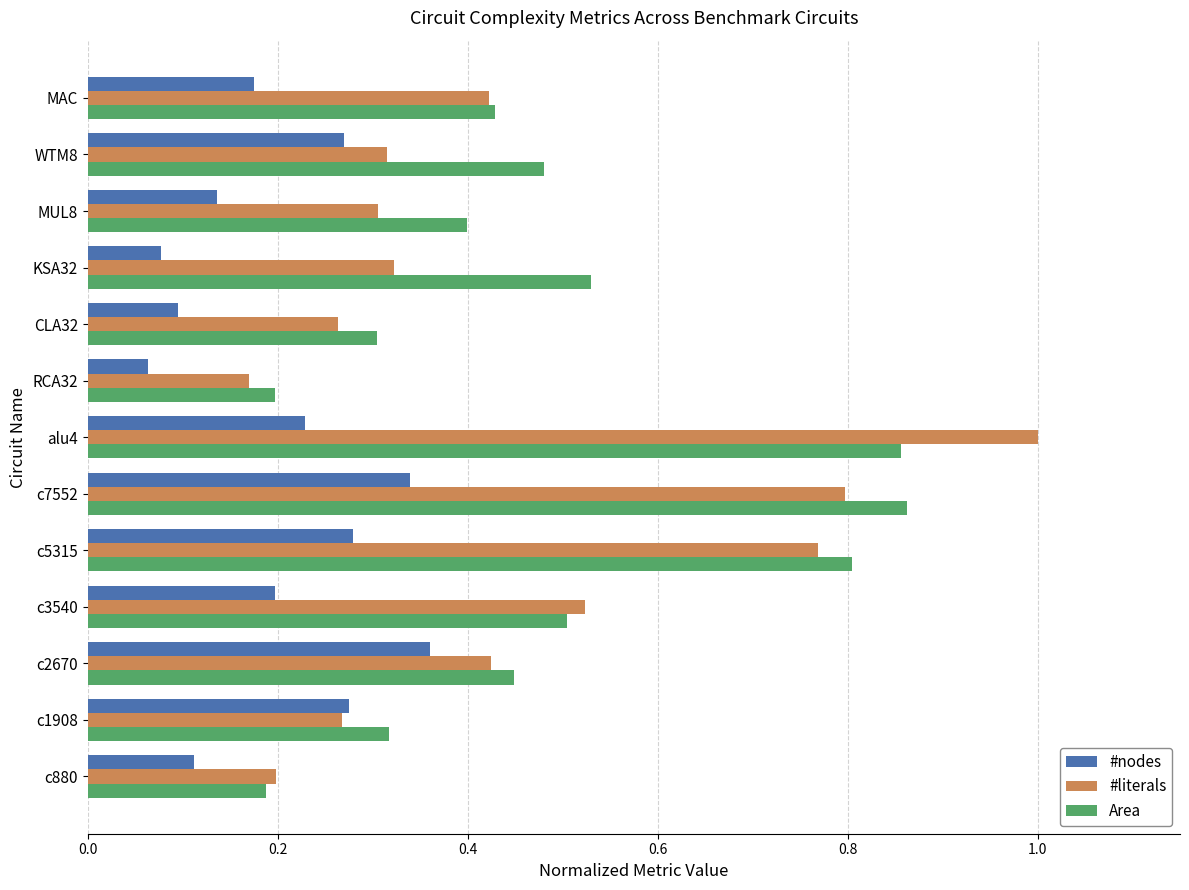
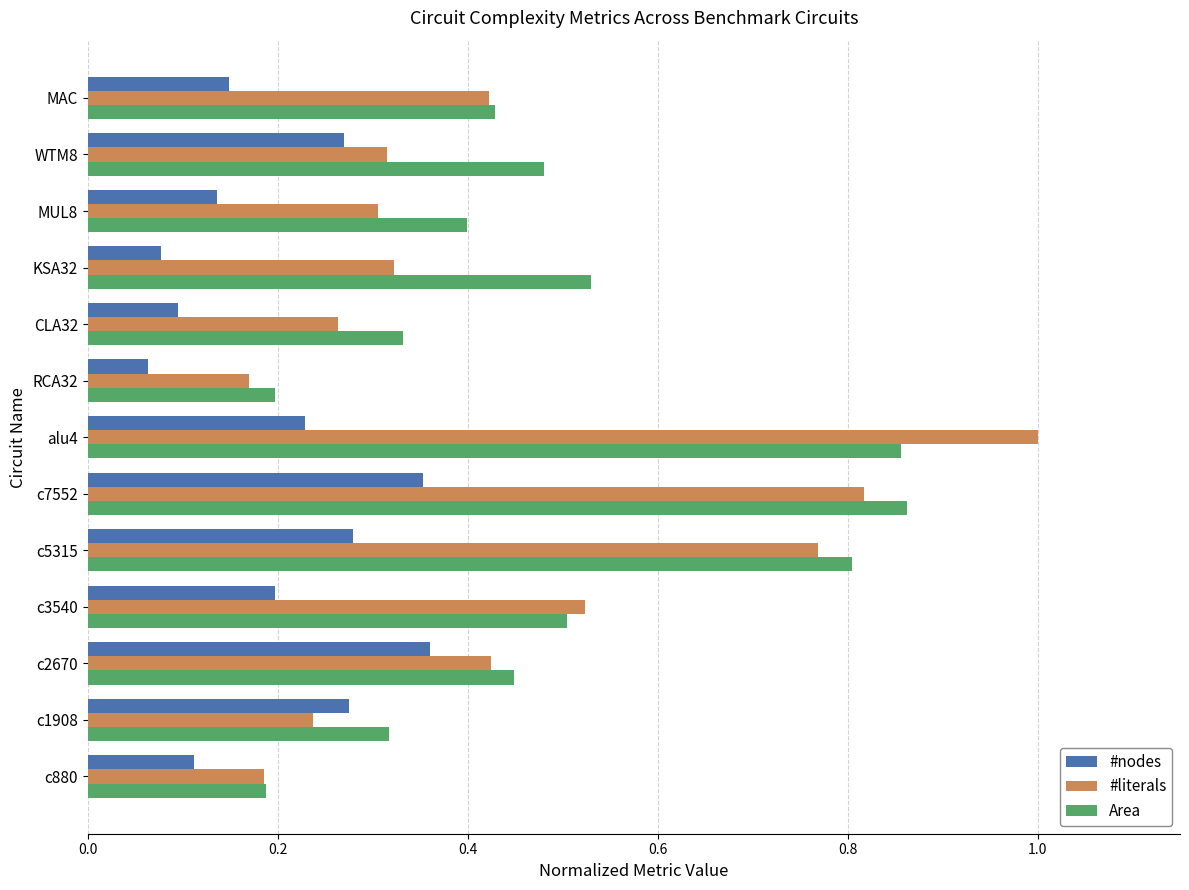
  {
    "#nodes": {
-     "MAC": 0.18,
+     "MAC": 0.15,
      "WTM8": 0.27,
      "MUL8": 0.14,
      "KSA32": 0.08,
      "CLA32": 0.09,
      "RCA32": 0.06,
      "alu4": 0.23,
-     "c7552": 0.34,
+     "c7552": 0.35,
      "c5315": 0.28,
      "c3540": 0.20,
      "c2670": 0.36,
      "c1908": 0.28,
      "c880": 0.11
    },
    "#literals": {
      "MAC": 0.42,
      "WTM8": 0.32,
      "MUL8": 0.31,
      "KSA32": 0.32,
      "CLA32": 0.26,
      "RCA32": 0.17,
      "alu4": 1.00,
-     "c7552": 0.80,
+     "c7552": 0.82,
      "c5315": 0.77,
      "c3540": 0.52,
      "c2670": 0.42,
-     "c1908": 0.27,
-     "c880": 0.20
+     "c1908": 0.24,
+     "c880": 0.19
    },
    "Area": {
      "MAC": 0.43,
      "WTM8": 0.48,
      "MUL8": 0.40,
      "KSA32": 0.53,
-     "CLA32": 0.30,
+     "CLA32": 0.33,
      "RCA32": 0.20,
      "alu4": 0.86,
      "c7552": 0.86,
      "c5315": 0.80,
      "c3540": 0.50,
      "c2670": 0.45,
      "c1908": 0.32,
      "c880": 0.19
    }
  }
